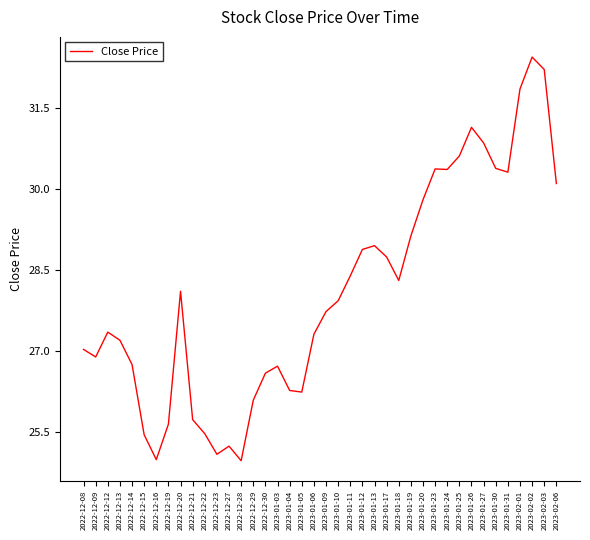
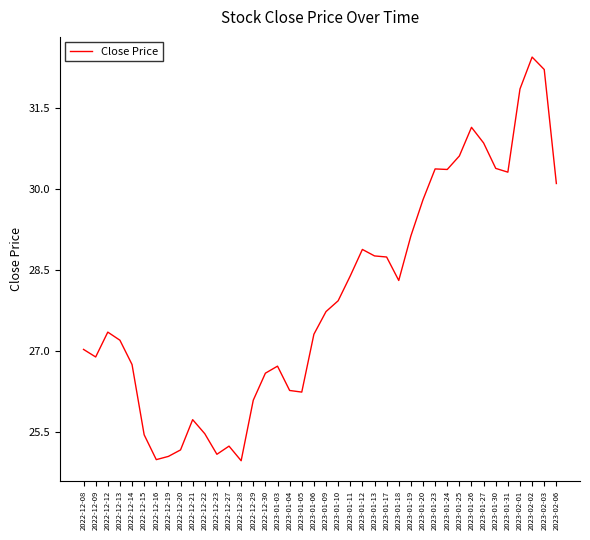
  {
    "2022-12-08": 27.0,
    "2022-12-09": 26.9,
    "2022-12-12": 27.4,
    "2022-12-13": 27.2,
    "2022-12-14": 26.8,
    "2022-12-15": 25.5,
    "2022-12-16": 25.0,
-   "2022-12-19": 25.6,
-   "2022-12-20": 28.1,
+   "2022-12-19": 25.0,
+   "2022-12-20": 25.2,
    "2022-12-21": 25.7,
    "2022-12-22": 25.5,
    "2022-12-23": 25.1,
    "2022-12-27": 25.2,
    "2022-12-28": 25.0,
    "2022-12-29": 26.1,
    "2022-12-30": 26.6,
    "2023-01-03": 26.7,
    "2023-01-04": 26.3,
    "2023-01-05": 26.2,
    "2023-01-06": 27.3,
    "2023-01-09": 27.7,
    "2023-01-10": 27.9,
    "2023-01-11": 28.4,
    "2023-01-12": 28.9,
-   "2023-01-13": 29.0,
+   "2023-01-13": 28.8,
    "2023-01-17": 28.7,
    "2023-01-18": 28.3,
    "2023-01-19": 29.1,
    "2023-01-20": 29.8,
    "2023-01-23": 30.4,
    "2023-01-24": 30.4,
    "2023-01-25": 30.6,
    "2023-01-26": 31.1,
    "2023-01-27": 30.9,
    "2023-01-30": 30.4,
    "2023-01-31": 30.3,
    "2023-02-01": 31.9,
    "2023-02-02": 32.4,
    "2023-02-03": 32.2,
    "2023-02-06": 30.1
  }
